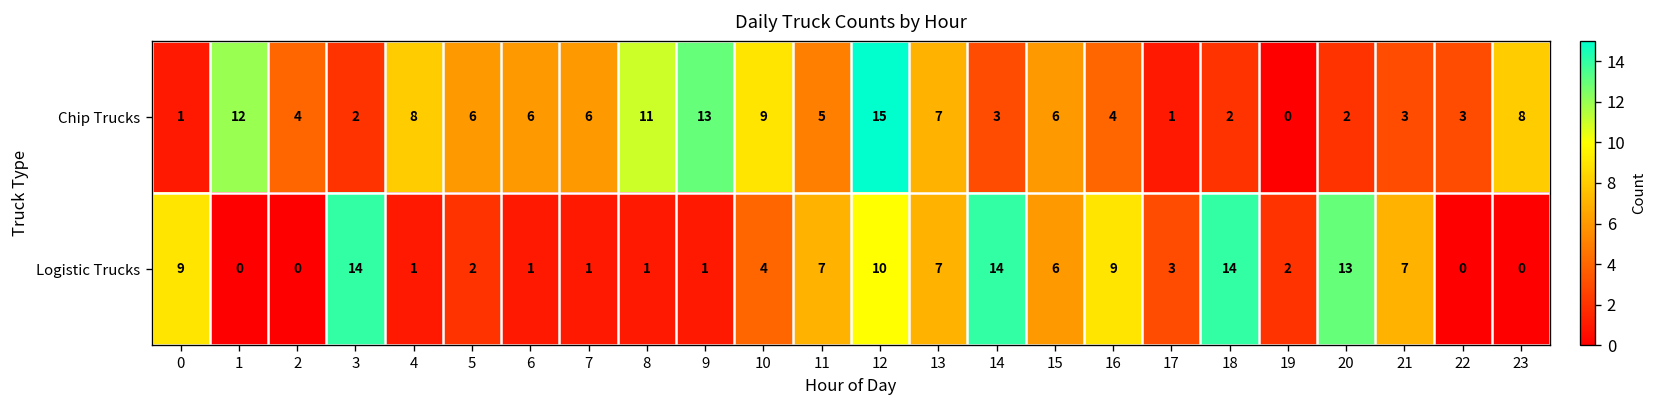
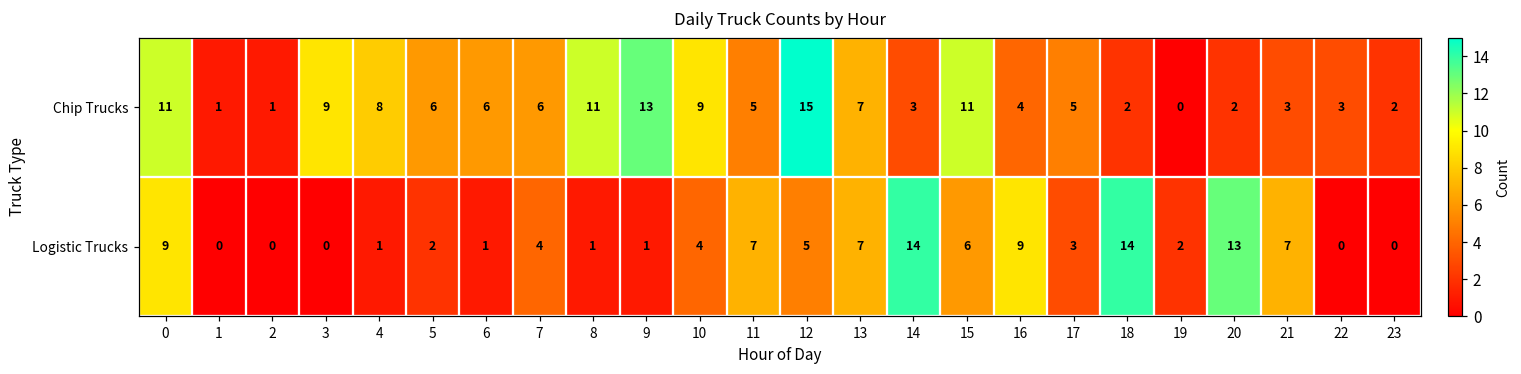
  {
    "Chip Trucks": {
-     "0": 1,
-     "1": 12,
-     "2": 4,
-     "3": 2,
+     "0": 11,
+     "1": 1,
+     "2": 1,
+     "3": 9,
      "4": 8,
      "5": 6,
      "6": 6,
      "7": 6,
      "8": 11,
      "9": 13,
      "10": 9,
      "11": 5,
      "12": 15,
      "13": 7,
      "14": 3,
-     "15": 6,
+     "15": 11,
      "16": 4,
-     "17": 1,
+     "17": 5,
      "18": 2,
      "19": 0,
      "20": 2,
      "21": 3,
      "22": 3,
-     "23": 8
+     "23": 2
    },
    "Logistic Trucks": {
      "0": 9,
      "1": 0,
      "2": 0,
-     "3": 14,
+     "3": 0,
      "4": 1,
      "5": 2,
      "6": 1,
-     "7": 1,
+     "7": 4,
      "8": 1,
      "9": 1,
      "10": 4,
      "11": 7,
-     "12": 10,
+     "12": 5,
      "13": 7,
      "14": 14,
      "15": 6,
      "16": 9,
      "17": 3,
      "18": 14,
      "19": 2,
      "20": 13,
      "21": 7,
      "22": 0,
      "23": 0
    }
  }
